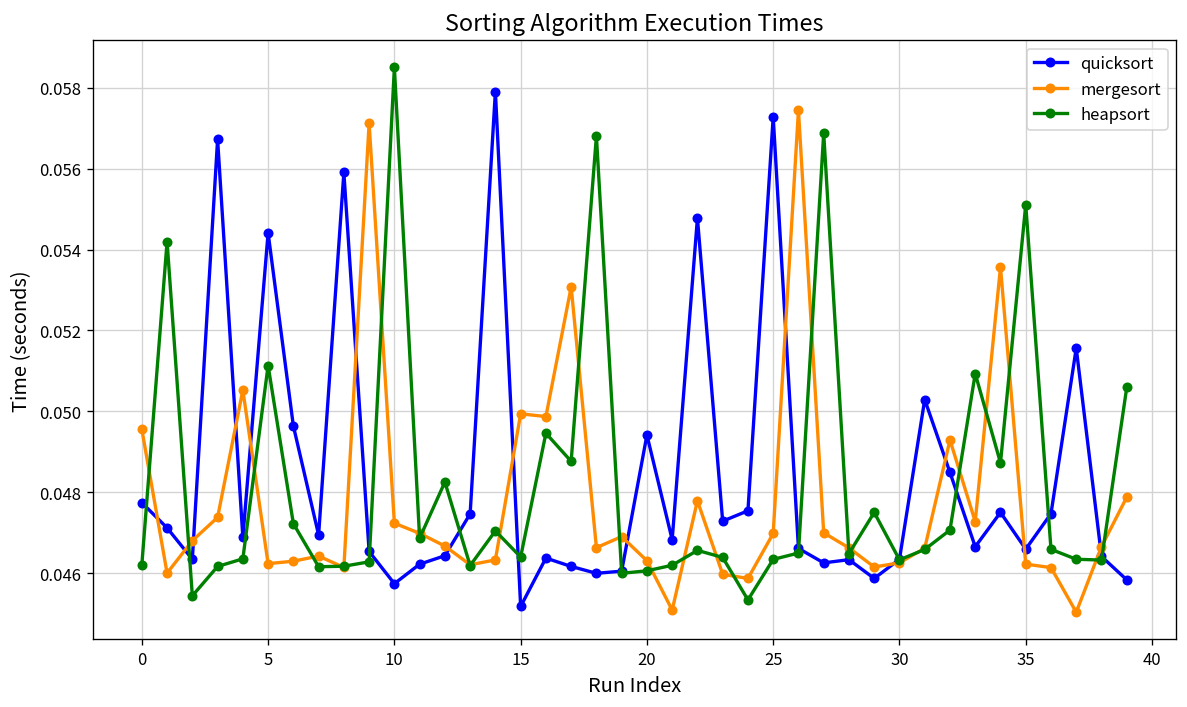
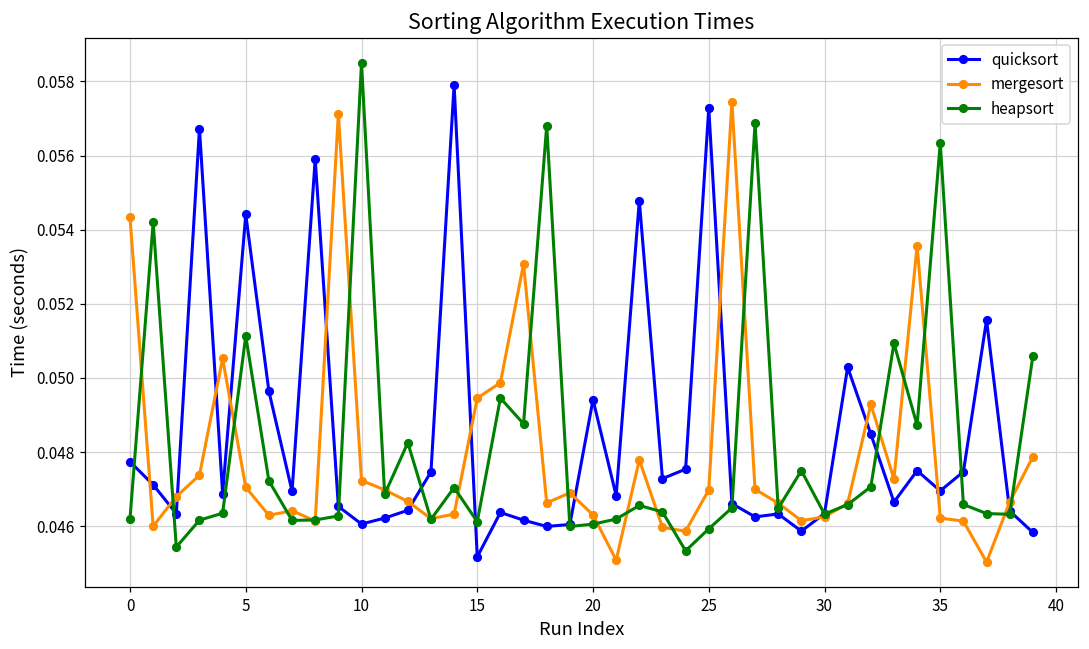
  {
    "quicksort": {
      "0": 0.0477,
      "5": 0.0544,
-     "10": 0.0457,
+     "10": 0.0461,
      "15": 0.0452,
      "20": 0.0494,
      "25": 0.0573,
-     "35": 0.0466
+     "35": 0.0470
    },
    "mergesort": {
-     "0": 0.0496,
-     "5": 0.0462,
+     "0": 0.0543,
+     "5": 0.0470,
      "10": 0.0472,
-     "15": 0.0499,
+     "15": 0.0495,
      "20": 0.0463,
      "25": 0.0470,
      "35": 0.0462
    },
    "heapsort": {
      "0": 0.0462,
      "5": 0.0511,
      "10": 0.0585,
-     "15": 0.0464,
+     "15": 0.0461,
      "20": 0.0461,
-     "25": 0.0463,
-     "35": 0.0551
+     "25": 0.0459,
+     "35": 0.0563
    }
  }
